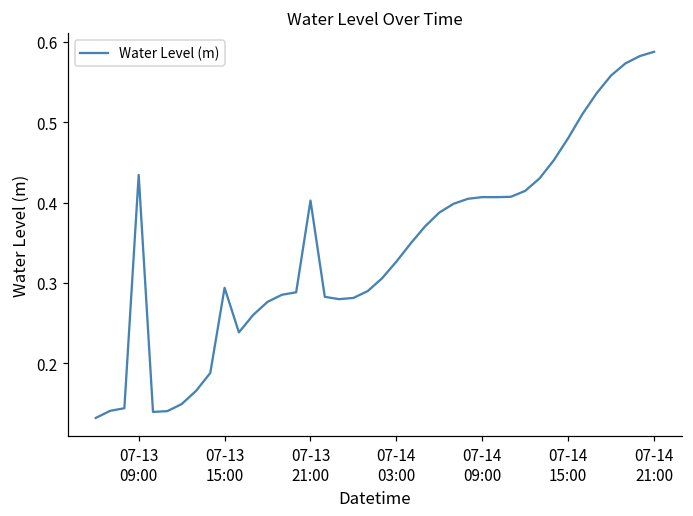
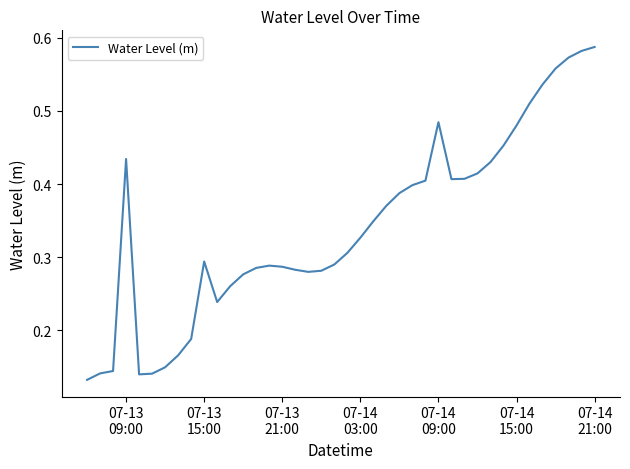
  {
    "07-13 09:00": 0.43,
    "07-13 15:00": 0.29,
-   "07-13 21:00": 0.40,
+   "07-13 21:00": 0.29,
    "07-14 03:00": 0.33,
-   "07-14 09:00": 0.41,
+   "07-14 09:00": 0.48,
    "07-14 15:00": 0.48,
    "07-14 21:00": 0.59
  }
